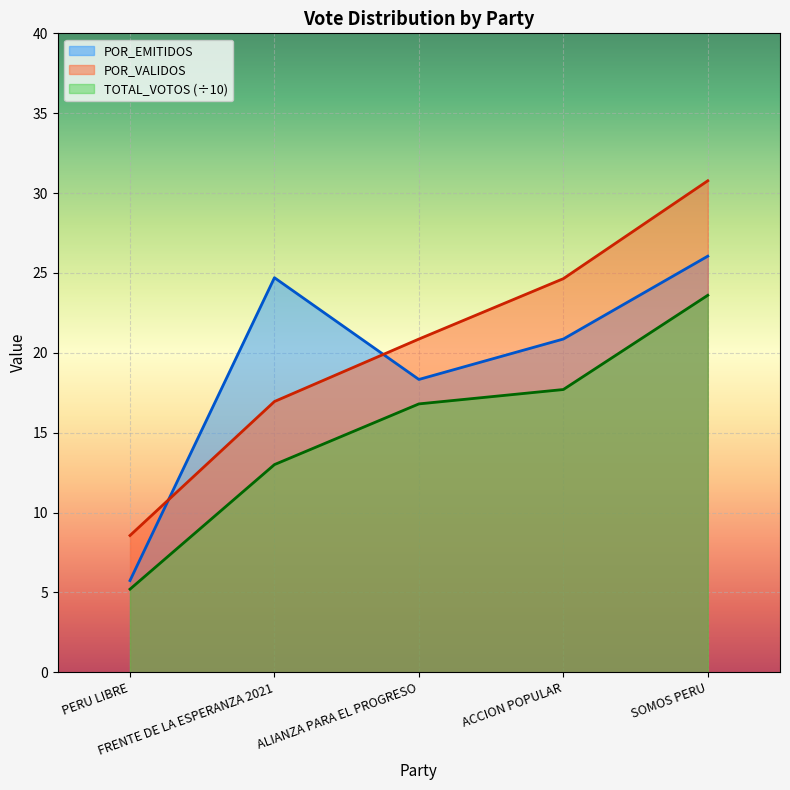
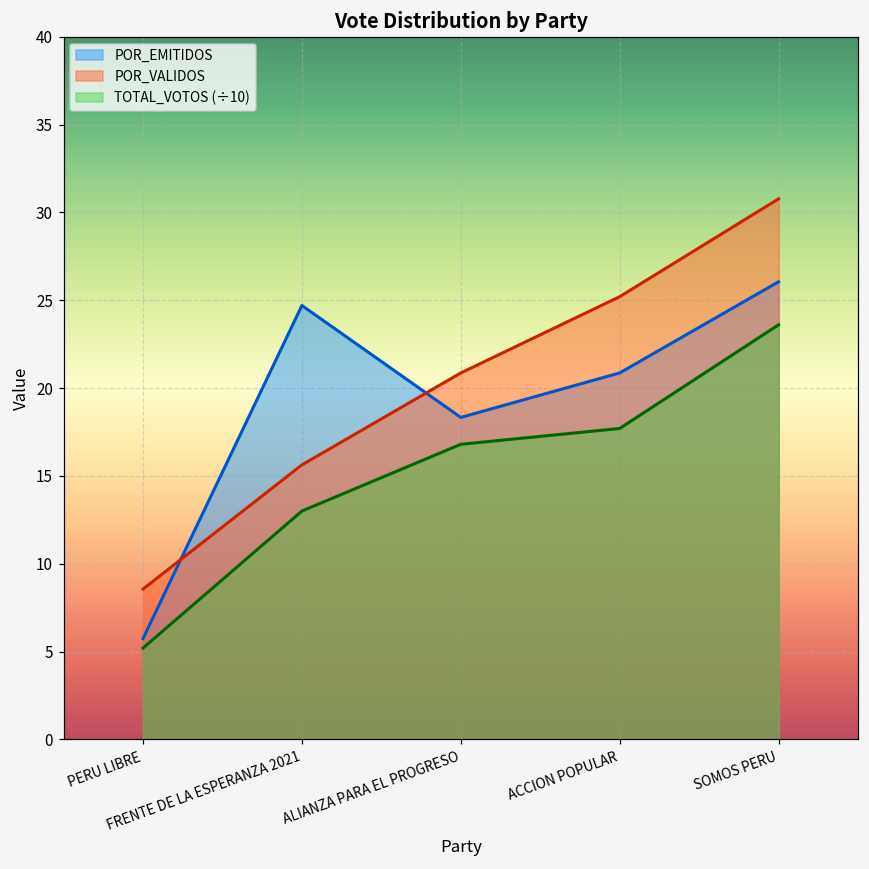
  {
    "POR_EMITIDOS": {
      "PERU LIBRE": 5.7,
      "FRENTE DE LA ESPERANZA 2021": 24.7,
      "ALIANZA PARA EL PROGRESO": 18.3,
      "ACCION POPULAR": 20.9,
      "SOMOS PERU": 26.0
    },
    "POR_VALIDOS": {
      "PERU LIBRE": 8.6,
-     "FRENTE DE LA ESPERANZA 2021": 16.9,
+     "FRENTE DE LA ESPERANZA 2021": 15.6,
      "ALIANZA PARA EL PROGRESO": 20.9,
-     "ACCION POPULAR": 24.6,
+     "ACCION POPULAR": 25.2,
      "SOMOS PERU": 30.8
    },
    "TOTAL_VOTOS (÷10)": {
      "PERU LIBRE": 5.2,
      "FRENTE DE LA ESPERANZA 2021": 13.0,
      "ALIANZA PARA EL PROGRESO": 16.8,
      "ACCION POPULAR": 17.7,
      "SOMOS PERU": 23.6
    }
  }
